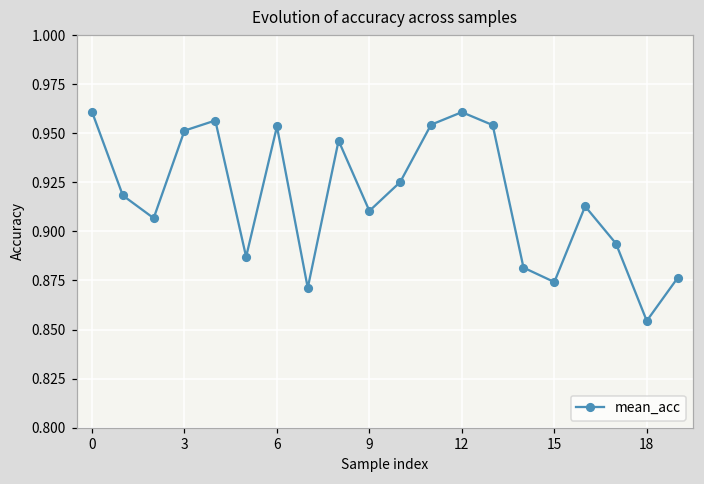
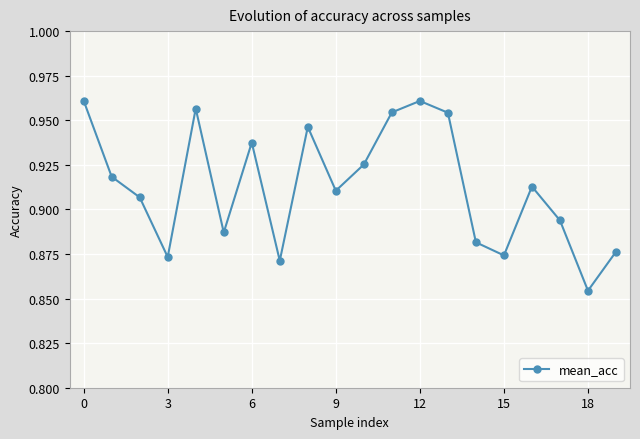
  {
    "0": 0.961,
-   "3": 0.951,
-   "6": 0.954,
+   "3": 0.873,
+   "6": 0.938,
    "9": 0.910,
    "12": 0.961,
    "15": 0.874,
    "18": 0.854
  }
